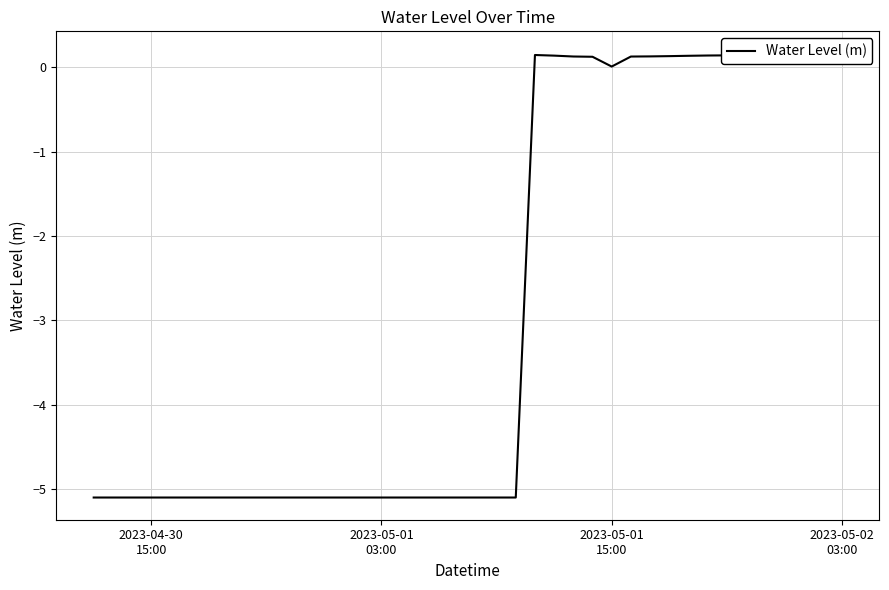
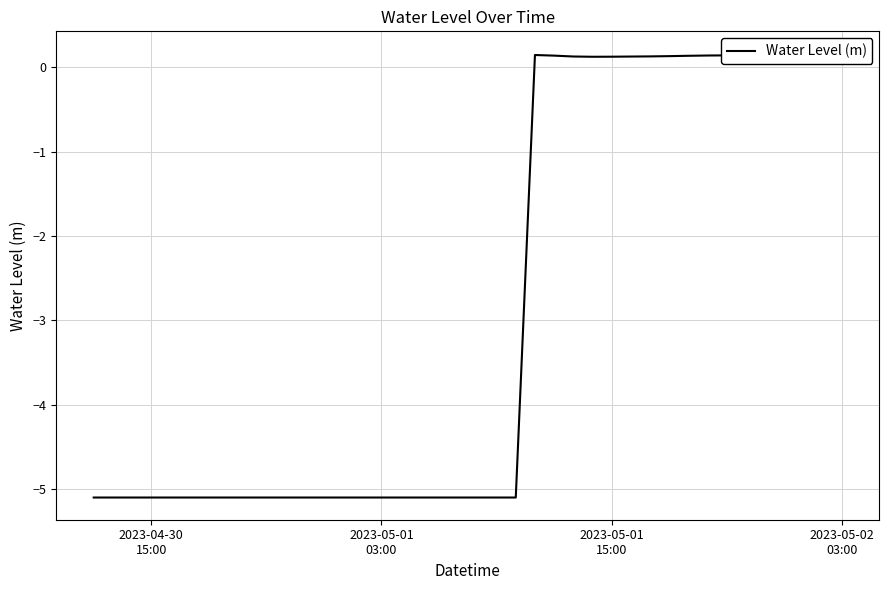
  {
    "2023-04-30 15:00": -5.1,
    "2023-05-01 03:00": -5.1,
-   "2023-05-01 15:00": 0.0
+   "2023-05-01 15:00": 0.1
  }
